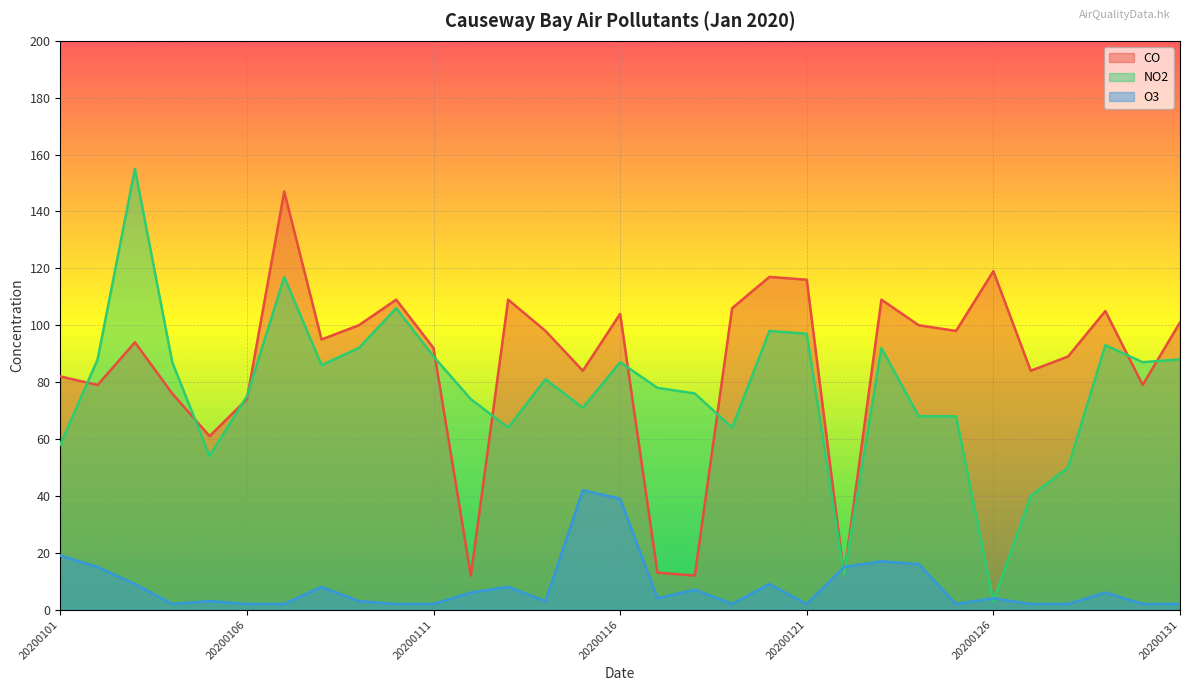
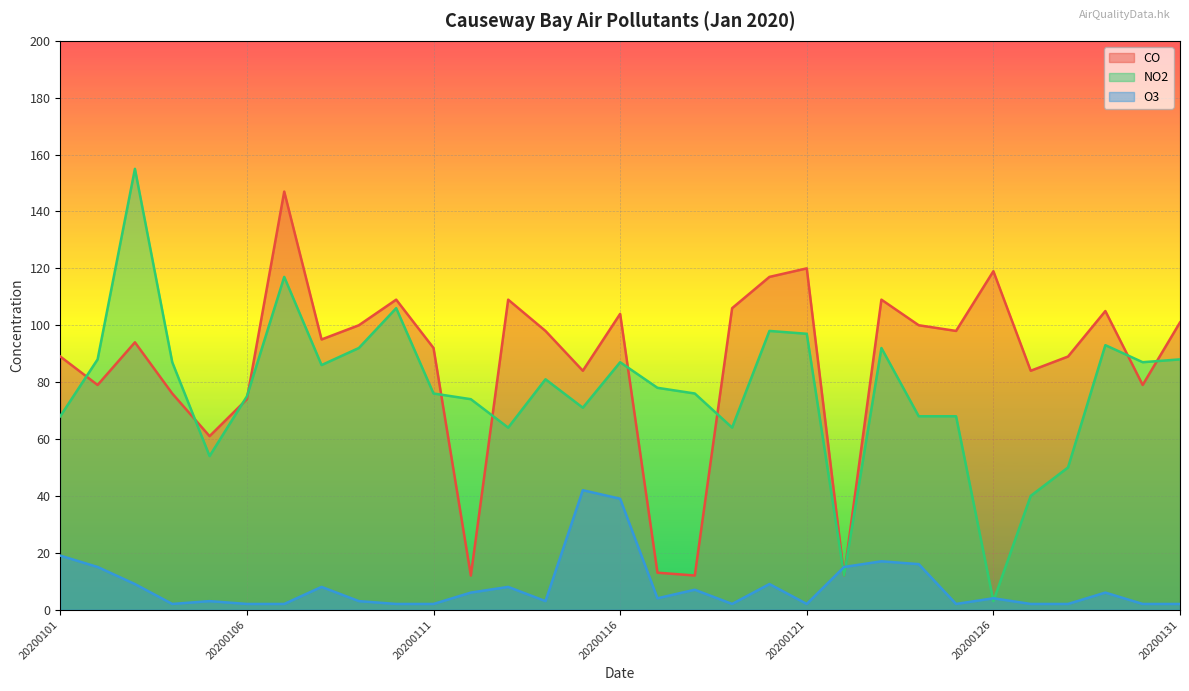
  {
    "CO": {
-     "20200101": 82,
+     "20200101": 89,
      "20200106": 74,
      "20200111": 92,
      "20200116": 104,
-     "20200121": 116,
+     "20200121": 120,
      "20200126": 119,
      "20200131": 101
    },
    "NO2": {
-     "20200101": 58,
+     "20200101": 68,
      "20200106": 75,
-     "20200111": 89,
+     "20200111": 76,
      "20200116": 87,
      "20200121": 97,
      "20200126": 3,
      "20200131": 88
    },
    "O3": {
      "20200101": 19,
      "20200106": 2,
      "20200111": 2,
      "20200116": 39,
      "20200121": 2,
      "20200126": 4,
      "20200131": 2
    }
  }
